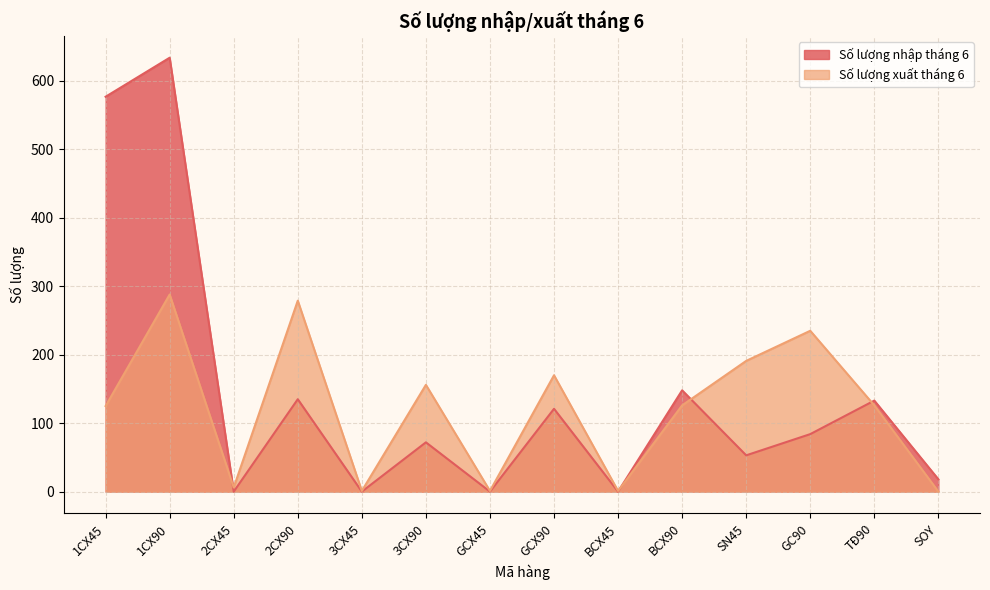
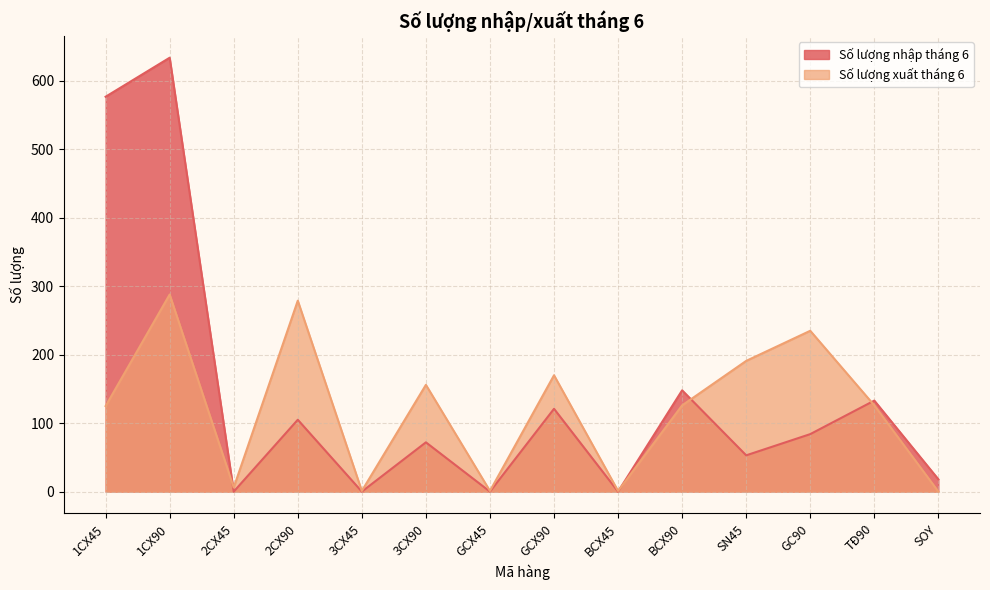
  {
    "Số lượng nhập tháng 6": {
      "1CX45": 580,
      "1CX90": 630,
      "2CX45": 0,
-     "2CX90": 140,
+     "2CX90": 110,
      "3CX90": 70,
      "GCX90": 120,
      "BCX90": 150,
      "SN45": 50,
      "GC90": 80,
      "TĐ90": 130,
      "SOY": 20
    },
    "Số lượng xuất tháng 6": {
      "1CX45": 130,
      "1CX90": 290,
      "2CX45": 10,
      "2CX90": 280,
      "3CX90": 160,
      "GCX90": 170,
      "BCX90": 130,
      "SN45": 190,
      "GC90": 240,
      "TĐ90": 130,
      "SOY": 0
    }
  }
